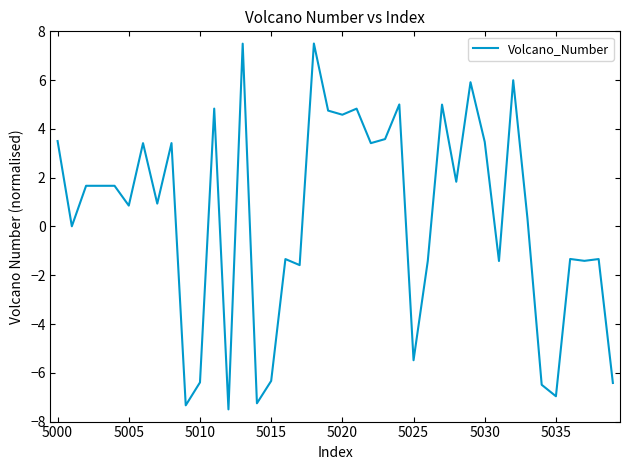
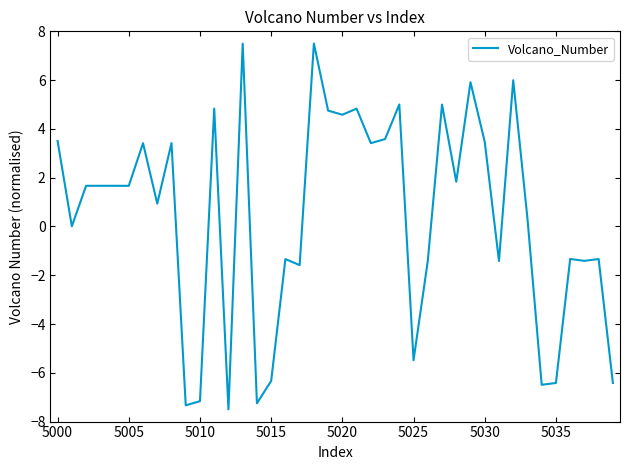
  {
    "5000": 3.5,
-   "5005": 0.9,
-   "5010": -6.4,
+   "5005": 1.7,
+   "5010": -7.2,
    "5015": -6.3,
    "5020": 4.6,
    "5025": -5.5,
    "5030": 3.5,
-   "5035": -7.0
+   "5035": -6.4
  }
